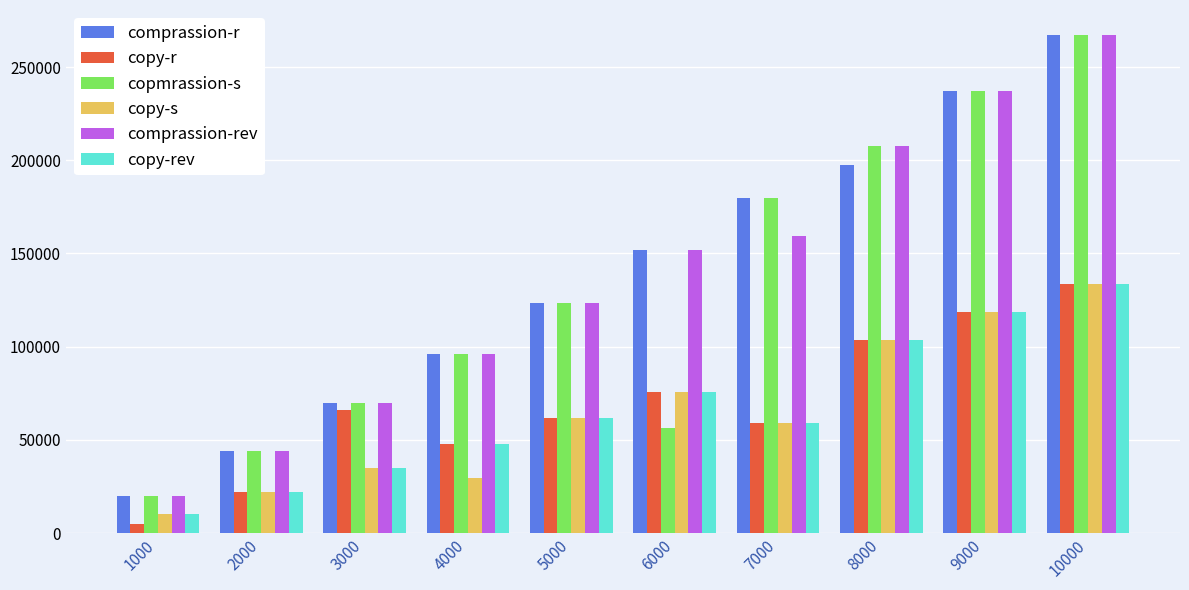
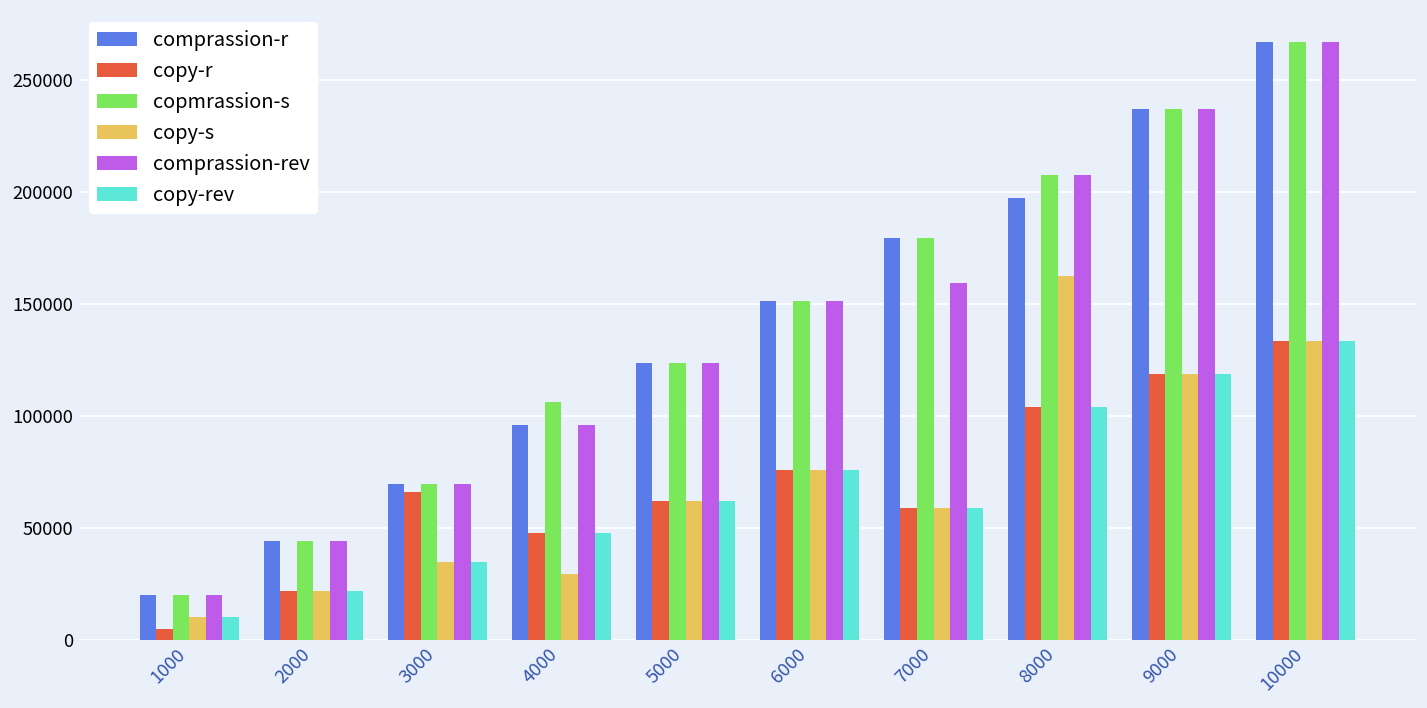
  {
    "comprassion-r": {
      "1000": 20000,
      "2000": 44000,
      "3000": 70000,
      "4000": 96000,
      "5000": 124000,
      "6000": 152000,
      "7000": 180000,
      "8000": 198000,
      "9000": 237000,
      "10000": 267000
    },
    "copy-r": {
      "1000": 5000,
      "2000": 22000,
      "3000": 66000,
      "4000": 48000,
      "5000": 62000,
      "6000": 76000,
      "7000": 59000,
      "8000": 104000,
      "9000": 119000,
      "10000": 134000
    },
    "copmrassion-s": {
      "1000": 20000,
      "2000": 44000,
      "3000": 70000,
-     "4000": 96000,
+     "4000": 106000,
      "5000": 124000,
-     "6000": 56000,
+     "6000": 152000,
      "7000": 180000,
      "8000": 208000,
      "9000": 237000,
      "10000": 267000
    },
    "copy-s": {
      "1000": 10000,
      "2000": 22000,
      "3000": 35000,
      "4000": 29000,
      "5000": 62000,
      "6000": 76000,
      "7000": 59000,
-     "8000": 104000,
+     "8000": 163000,
      "9000": 119000,
      "10000": 134000
    },
    "comprassion-rev": {
      "1000": 20000,
      "2000": 44000,
      "3000": 70000,
      "4000": 96000,
      "5000": 124000,
      "6000": 152000,
      "7000": 160000,
      "8000": 208000,
      "9000": 237000,
      "10000": 267000
    },
    "copy-rev": {
      "1000": 10000,
      "2000": 22000,
      "3000": 35000,
      "4000": 48000,
      "5000": 62000,
      "6000": 76000,
      "7000": 59000,
      "8000": 104000,
      "9000": 119000,
      "10000": 134000
    }
  }
